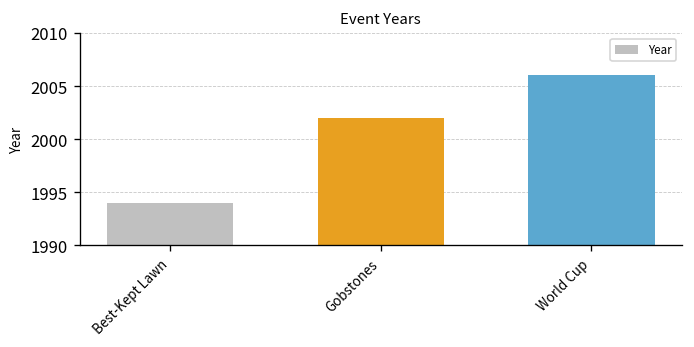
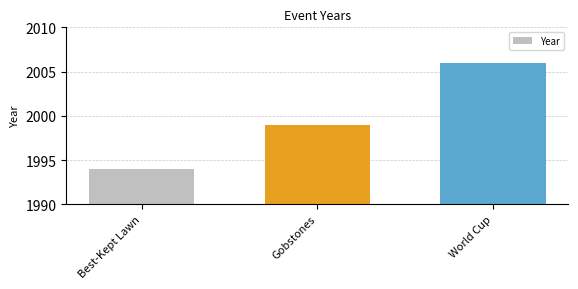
  {
    "Best-Kept Lawn": 1994,
-   "Gobstones": 2002,
+   "Gobstones": 1999,
    "World Cup": 2006
  }
